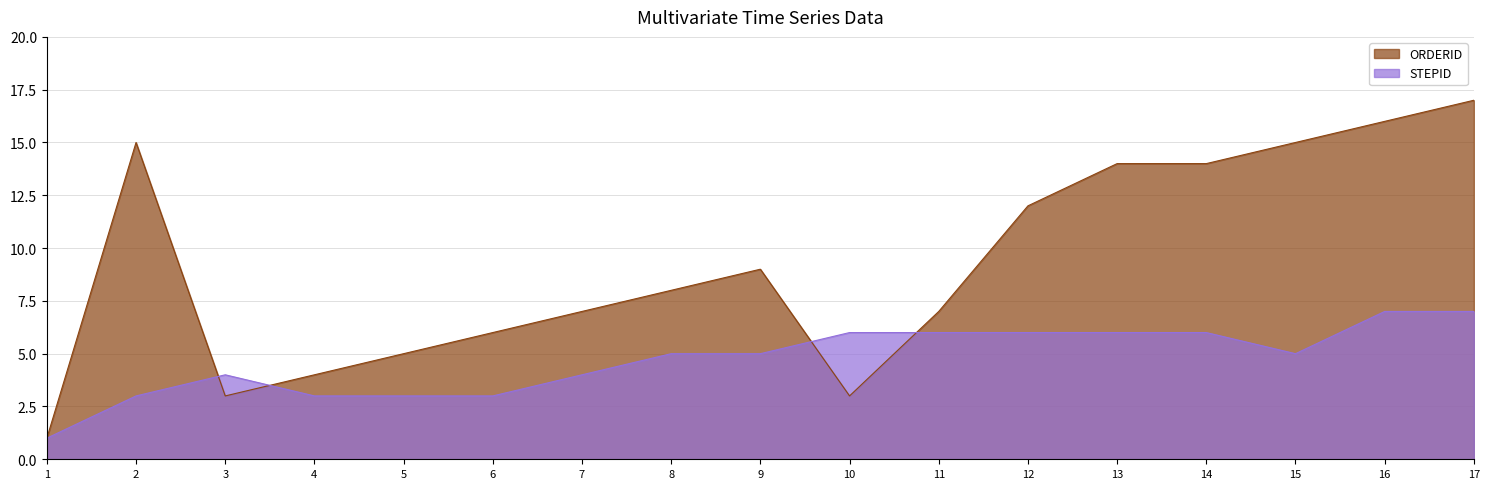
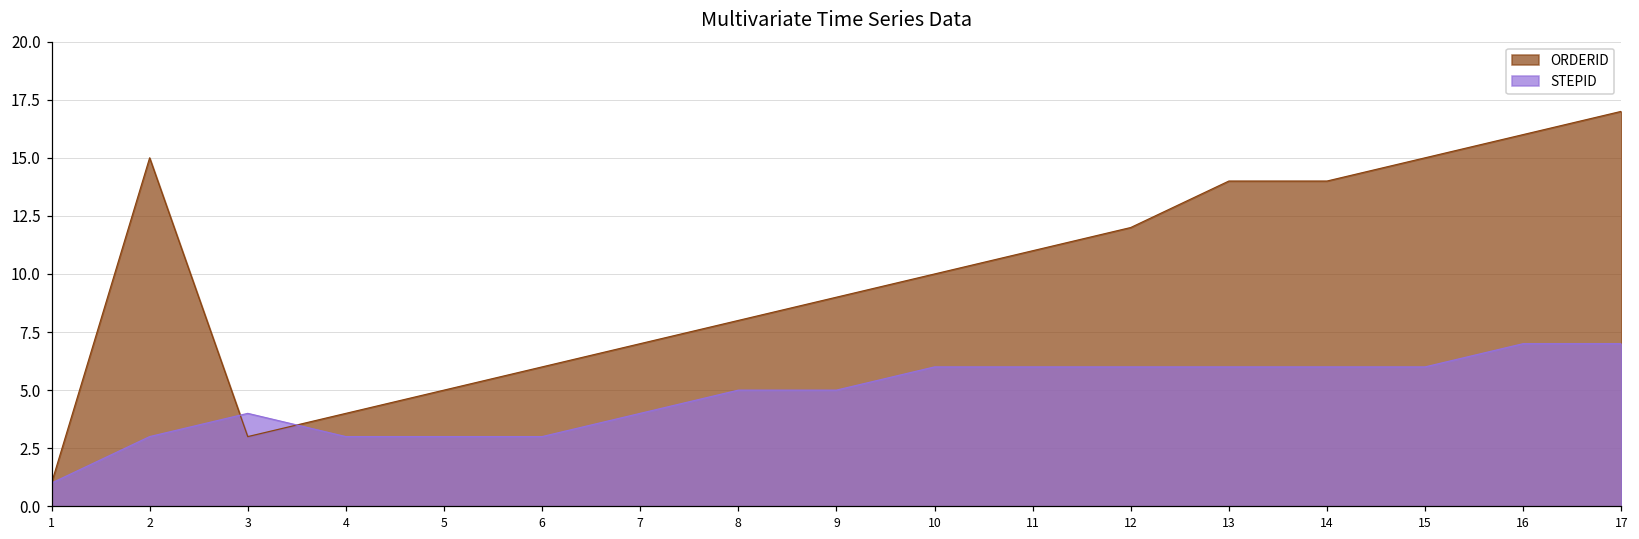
  {
    "ORDERID": {
      "2": 15,
      "3": 3,
      "4": 4,
      "5": 5,
      "6": 6,
      "7": 7,
      "8": 8,
      "9": 9,
-     "10": 3,
-     "11": 7,
+     "10": 10,
+     "11": 11,
      "12": 12,
      "13": 14,
      "14": 14,
      "15": 15,
      "16": 16,
      "17": 17
    },
    "STEPID": {
      "2": 3,
      "3": 4,
      "4": 3,
      "5": 3,
      "6": 3,
      "7": 4,
      "8": 5,
      "9": 5,
      "10": 6,
      "11": 6,
      "12": 6,
      "13": 6,
      "14": 6,
-     "15": 5,
+     "15": 6,
      "16": 7,
      "17": 7
    }
  }
